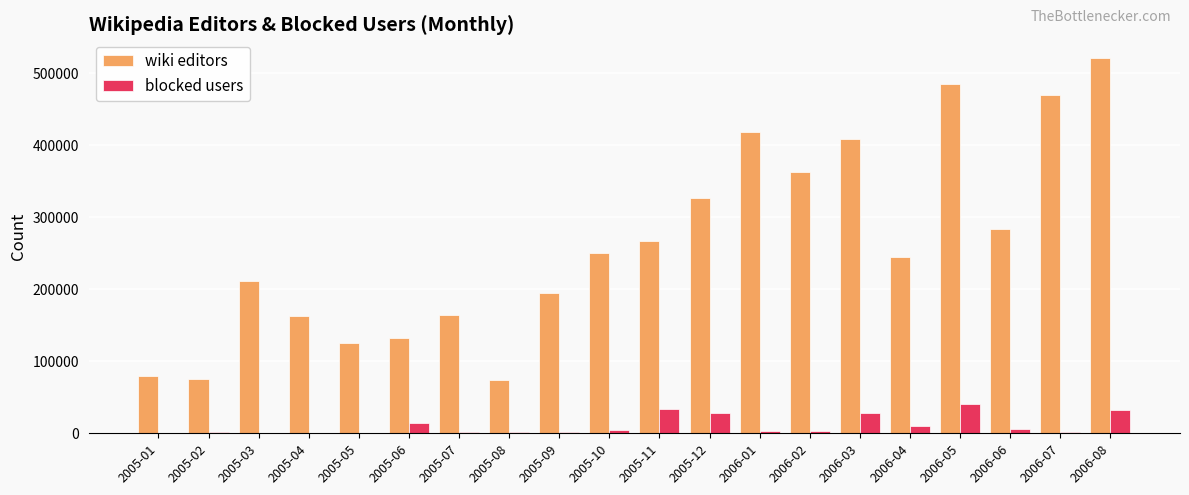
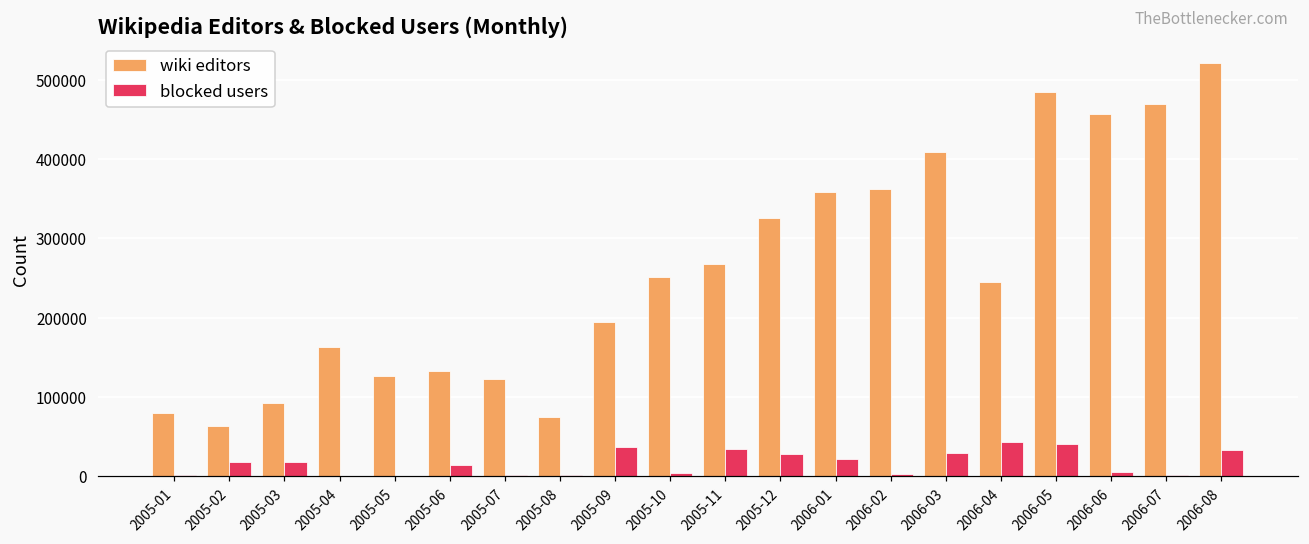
  {
    "wiki editors": {
      "2005-01": 80000,
-     "2005-02": 80000,
-     "2005-03": 210000,
+     "2005-02": 60000,
+     "2005-03": 90000,
      "2005-04": 160000,
      "2005-05": 130000,
      "2005-06": 130000,
-     "2005-07": 160000,
+     "2005-07": 120000,
      "2005-08": 70000,
      "2005-09": 190000,
      "2005-10": 250000,
      "2005-11": 270000,
      "2005-12": 330000,
-     "2006-01": 420000,
+     "2006-01": 360000,
      "2006-02": 360000,
      "2006-03": 410000,
      "2006-04": 250000,
      "2006-05": 480000,
-     "2006-06": 280000,
+     "2006-06": 460000,
      "2006-07": 470000,
      "2006-08": 520000
    },
    "blocked users": {
-     "2005-02": 0,
-     "2005-03": 0,
+     "2005-02": 20000,
+     "2005-03": 20000,
      "2005-06": 10000,
-     "2005-09": 0,
+     "2005-09": 40000,
      "2005-10": 0,
      "2005-11": 30000,
      "2005-12": 30000,
-     "2006-01": 0,
+     "2006-01": 20000,
      "2006-03": 30000,
-     "2006-04": 10000,
+     "2006-04": 40000,
      "2006-05": 40000,
      "2006-06": 10000,
      "2006-08": 30000
    }
  }
